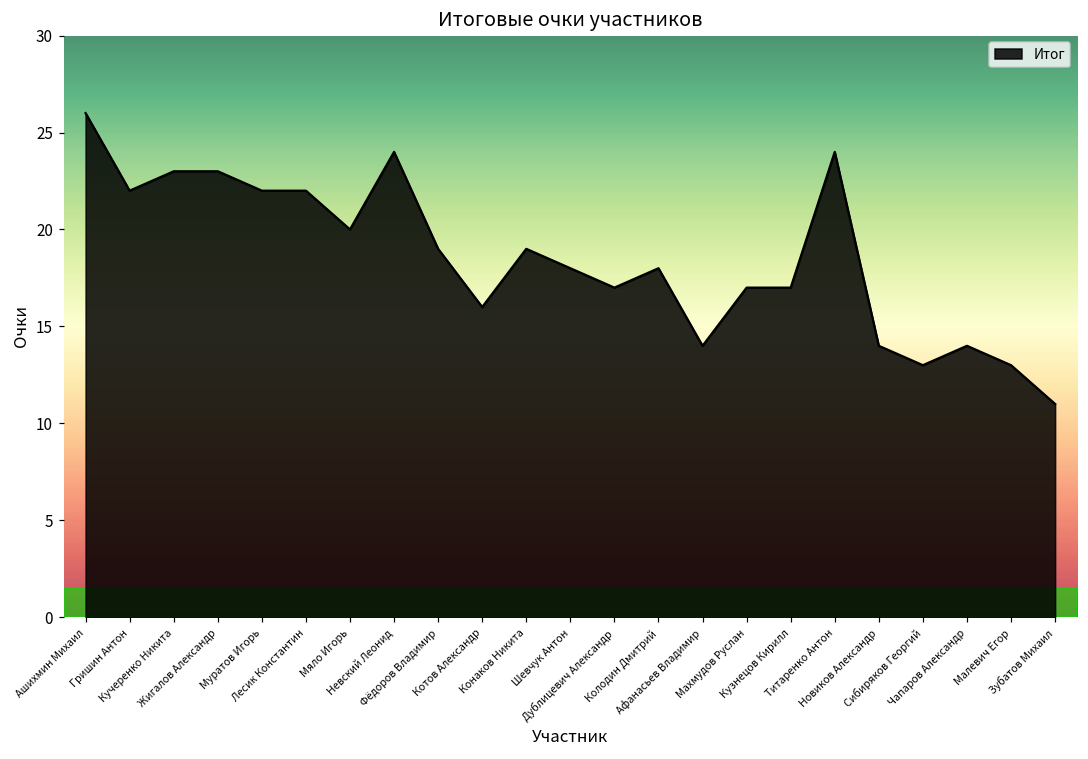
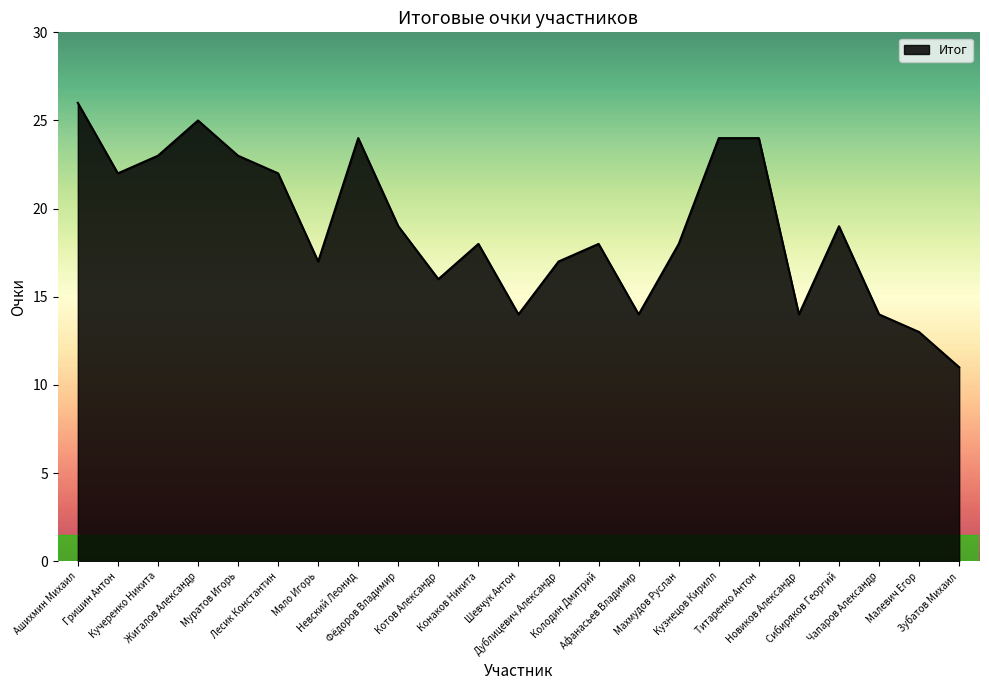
  {
    "Ашихмин Михаил": 26,
    "Гришин Антон": 22,
    "Кучеренко Никита": 23,
-   "Жигалов Александр": 23,
-   "Муратов Игорь": 22,
+   "Жигалов Александр": 25,
+   "Муратов Игорь": 23,
    "Лесик Константин": 22,
-   "Мяло Игорь": 20,
+   "Мяло Игорь": 17,
    "Невский Леонид": 24,
    "Фёдоров Владимир": 19,
    "Котов Александр": 16,
-   "Конаков Никита": 19,
-   "Шевчук Антон": 18,
+   "Конаков Никита": 18,
+   "Шевчук Антон": 14,
    "Дублицевич Александр": 17,
    "Колодин Дмитрий": 18,
    "Афанасьев Владимир": 14,
-   "Махмудов Руслан": 17,
-   "Кузнецов Кирилл": 17,
+   "Махмудов Руслан": 18,
+   "Кузнецов Кирилл": 24,
    "Титаренко Антон": 24,
    "Новиков Александр": 14,
-   "Сибиряков Георгий": 13,
+   "Сибиряков Георгий": 19,
    "Чапаров Александр": 14,
    "Малевич Егор": 13,
    "Зубатов Михаил": 11
  }
